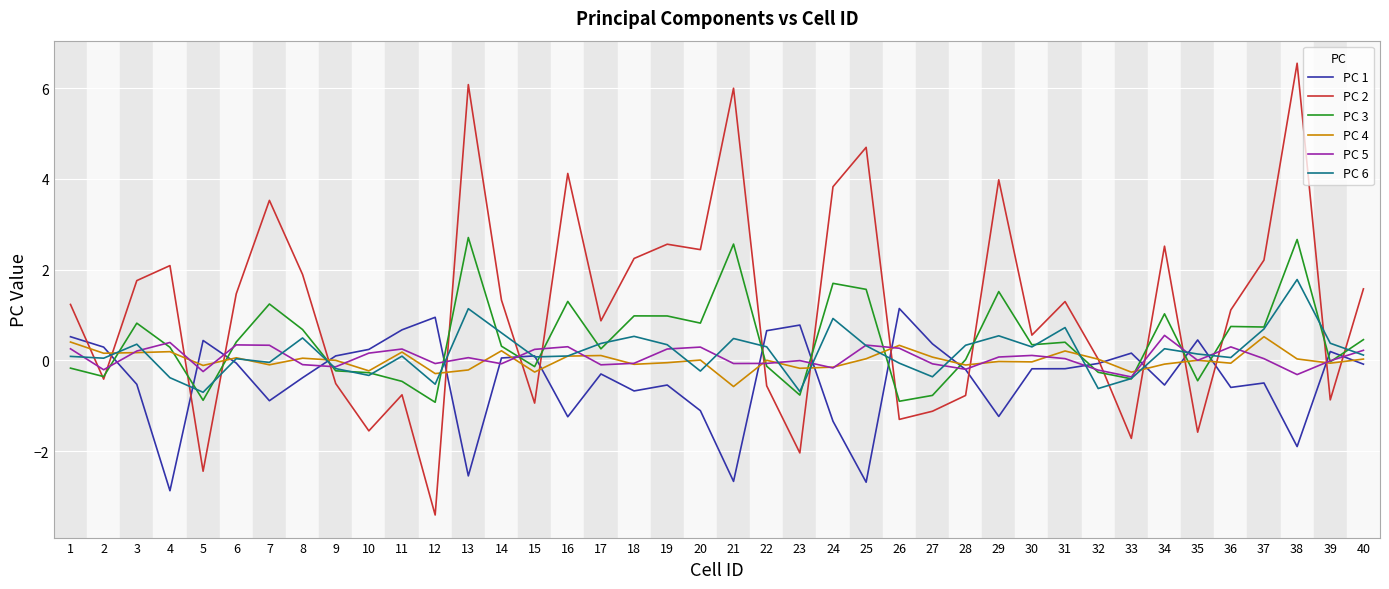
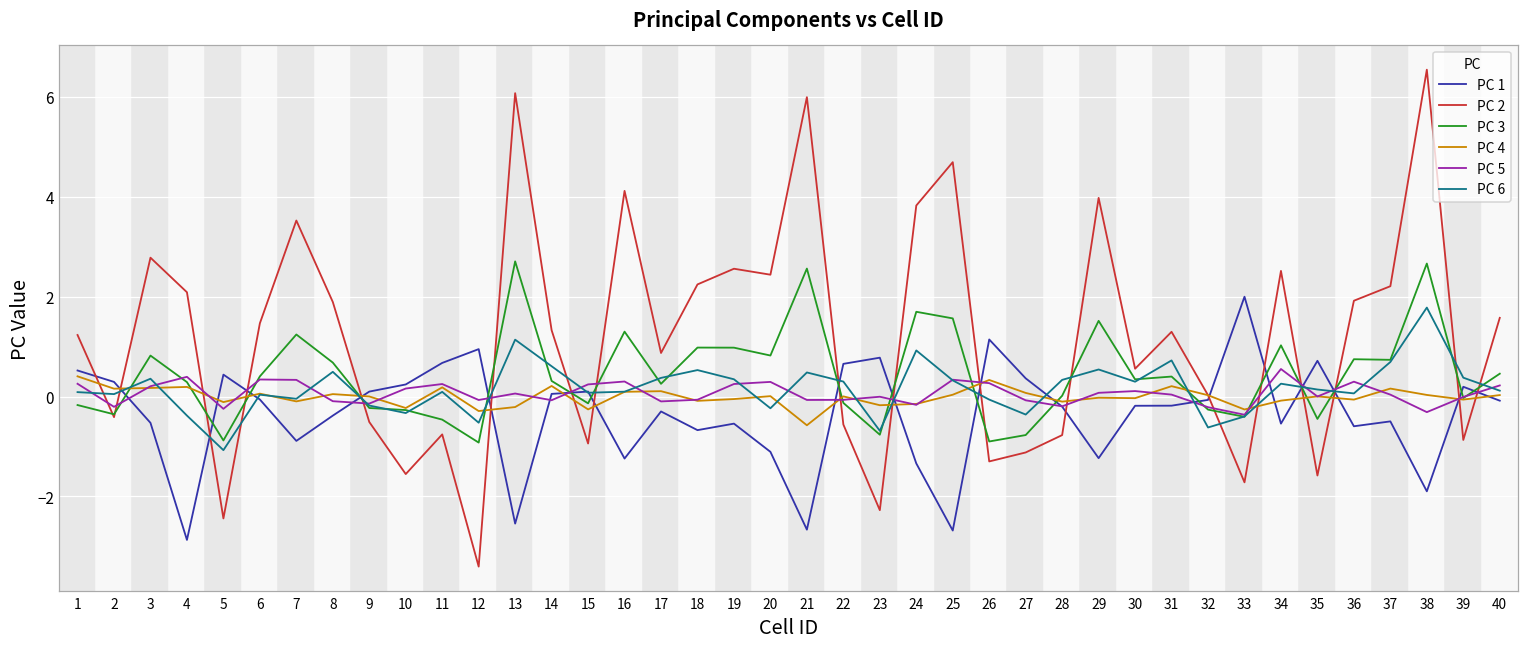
  {
    "PC 1": {
      "1": 0.5,
      "2": 0.3,
      "3": -0.5,
      "4": -2.9,
      "5": 0.4,
      "6": -0.1,
      "7": -0.9,
      "8": -0.4,
      "9": 0.1,
      "10": 0.2,
      "11": 0.7,
      "12": 0.9,
      "13": -2.5,
      "14": 0.1,
      "16": -1.2,
      "17": -0.3,
      "18": -0.7,
      "19": -0.5,
      "20": -1.1,
      "21": -2.7,
      "22": 0.7,
      "23": 0.8,
      "24": -1.3,
      "25": -2.7,
      "26": 1.1,
      "27": 0.4,
      "29": -1.2,
      "30": -0.2,
      "31": -0.2,
      "32": -0.1,
-     "33": 0.2,
+     "33": 2.0,
      "34": -0.5,
-     "35": 0.4,
+     "35": 0.7,
      "36": -0.6,
      "37": -0.5,
      "38": -1.9,
      "39": 0.2,
      "40": -0.1
    },
    "PC 2": {
      "1": 1.2,
-     "3": 1.8,
+     "3": 2.8,
      "4": 2.1,
      "5": -2.4,
      "6": 1.5,
      "7": 3.5,
      "8": 1.9,
      "9": -0.5,
      "10": -1.6,
      "11": -0.8,
      "12": -3.4,
      "13": 6.1,
      "14": 1.3,
      "15": -0.9,
      "16": 4.1,
      "17": 0.9,
      "18": 2.2,
      "19": 2.6,
      "20": 2.4,
      "21": 6.0,
      "22": -0.6,
-     "23": -2.0,
+     "23": -2.3,
      "24": 3.8,
      "25": 4.7,
      "26": -1.3,
      "27": -1.1,
      "28": -0.8,
      "29": 4.0,
      "30": 0.6,
      "31": 1.3,
      "33": -1.7,
      "34": 2.5,
      "35": -1.6,
-     "36": 1.1,
+     "36": 1.9,
      "37": 2.2,
      "38": 6.5,
      "39": -0.9,
      "40": 1.6
    },
    "PC 3": {
      "1": -0.2,
      "3": 0.8,
      "4": 0.3,
      "5": -0.9,
      "6": 0.4,
      "7": 1.2,
      "8": 0.7,
      "11": -0.5,
      "12": -0.9,
      "13": 2.7,
      "14": 0.3,
      "15": -0.1,
      "16": 1.3,
      "17": 0.3,
      "18": 1.0,
      "19": 1.0,
      "20": 0.8,
      "21": 2.6,
      "22": -0.1,
      "23": -0.8,
      "24": 1.7,
      "25": 1.6,
      "26": -0.9,
      "27": -0.8,
      "28": 0.0,
      "29": 1.5,
      "31": 0.4,
      "34": 1.0,
      "35": -0.4,
      "36": 0.7,
      "38": 2.7,
      "40": 0.5
    },
    "PC 4": {
      "1": 0.4,
      "2": 0.2,
      "4": 0.2,
      "5": -0.1,
      "8": 0.0,
      "9": 0.0,
      "11": 0.2,
      "12": -0.3,
      "13": -0.2,
      "14": 0.2,
      "15": -0.3,
      "17": 0.1,
      "19": -0.1,
      "20": 0.0,
      "21": -0.6,
      "22": 0.0,
      "23": -0.2,
      "25": 0.0,
      "26": 0.3,
      "27": 0.1,
      "28": -0.1,
      "29": 0.0,
      "30": 0.0,
      "31": 0.2,
      "33": -0.3,
      "34": -0.1,
      "36": -0.1,
-     "37": 0.5,
+     "37": 0.2,
      "38": 0.0,
      "40": 0.0
    },
    "PC 5": {
      "1": 0.3,
      "2": -0.2,
      "4": 0.4,
      "5": -0.2,
      "6": 0.3,
      "7": 0.3,
      "8": -0.1,
      "10": 0.2,
      "11": 0.3,
      "12": -0.1,
      "13": 0.1,
      "14": -0.1,
      "15": 0.2,
      "16": 0.3,
      "17": -0.1,
      "19": 0.3,
      "20": 0.3,
      "21": -0.1,
      "22": -0.1,
      "23": 0.0,
      "26": 0.3,
      "27": -0.1,
      "29": 0.1,
      "30": 0.1,
      "31": 0.0,
      "34": 0.6,
      "36": 0.3,
      "37": 0.0,
      "38": -0.3,
      "40": 0.2
    },
    "PC 6": {
      "1": 0.1,
      "2": 0.0,
      "3": 0.4,
      "4": -0.4,
-     "5": -0.7,
+     "5": -1.1,
      "8": 0.5,
      "10": -0.3,
      "11": 0.1,
      "12": -0.5,
      "13": 1.1,
      "14": 0.6,
      "17": 0.4,
      "18": 0.5,
      "19": 0.3,
      "20": -0.2,
      "21": 0.5,
      "22": 0.3,
      "23": -0.7,
      "24": 0.9,
      "26": -0.1,
      "27": -0.4,
      "28": 0.3,
      "29": 0.5,
      "31": 0.7,
      "32": -0.6,
      "34": 0.3,
      "35": 0.1,
      "36": 0.1,
      "38": 1.8,
      "39": 0.4,
      "40": 0.1
    }
  }
